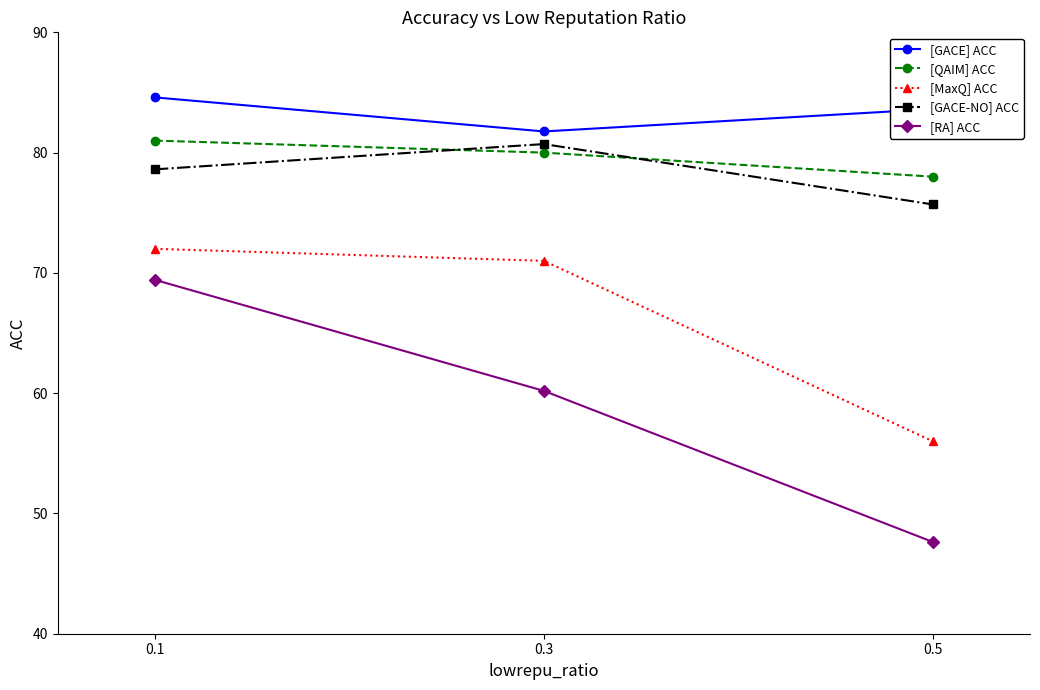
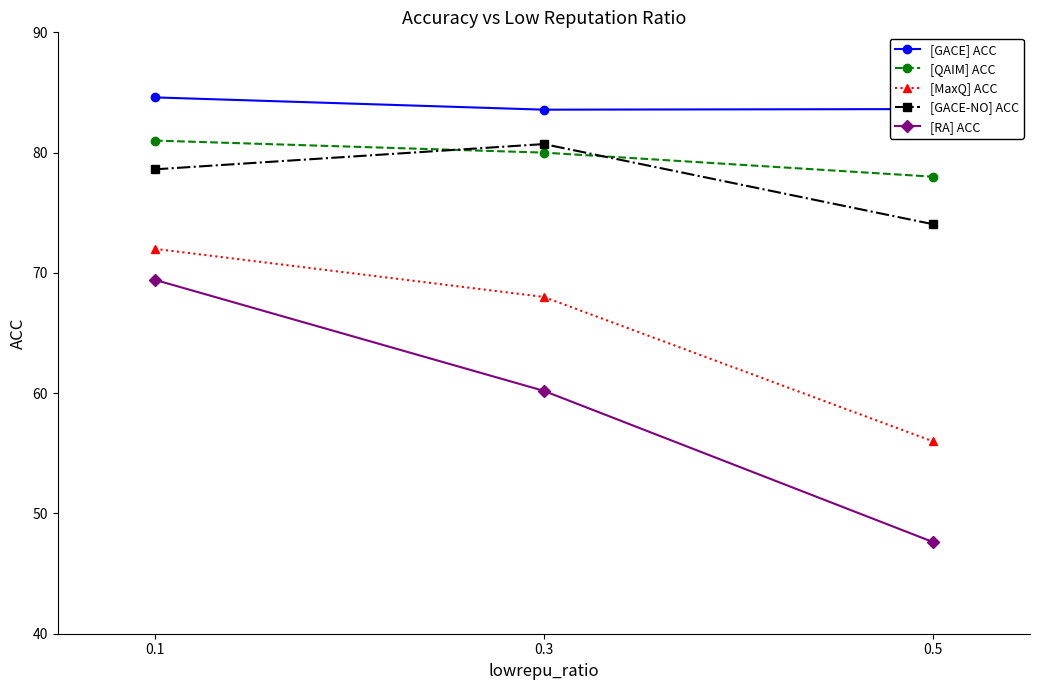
  {
    "[GACE] ACC": {
      "0.1": 84.6,
-     "0.3": 81.8
+     "0.3": 83.6
    },
    "[QAIM] ACC": {
      "0.1": 81.0,
      "0.3": 80.0,
      "0.5": 78.0
    },
    "[MaxQ] ACC": {
      "0.1": 72,
-     "0.3": 71,
+     "0.3": 68,
      "0.5": 56
    },
    "[GACE-NO] ACC": {
      "0.1": 78.6,
      "0.3": 80.7,
-     "0.5": 75.7
+     "0.5": 74.1
    },
    "[RA] ACC": {
      "0.1": 69.4,
      "0.3": 60.2,
      "0.5": 47.6
    }
  }
